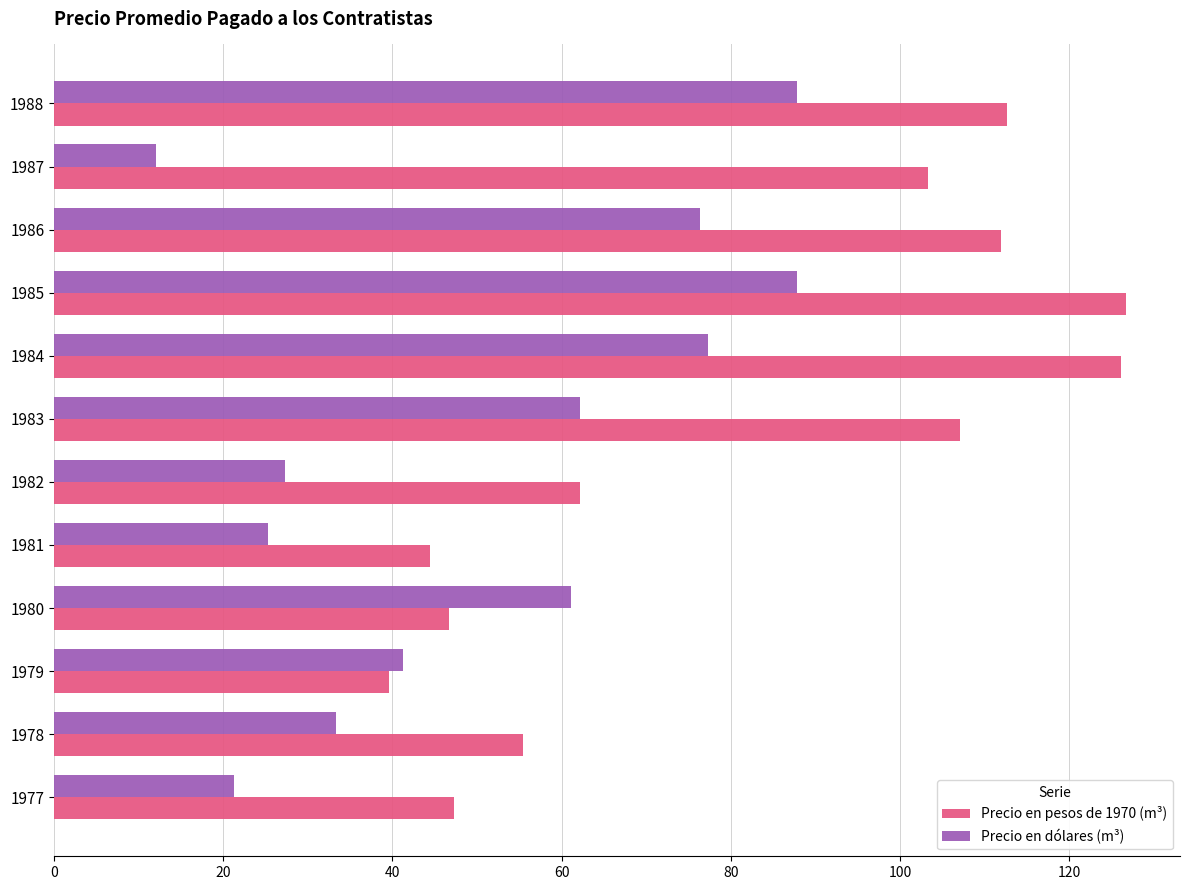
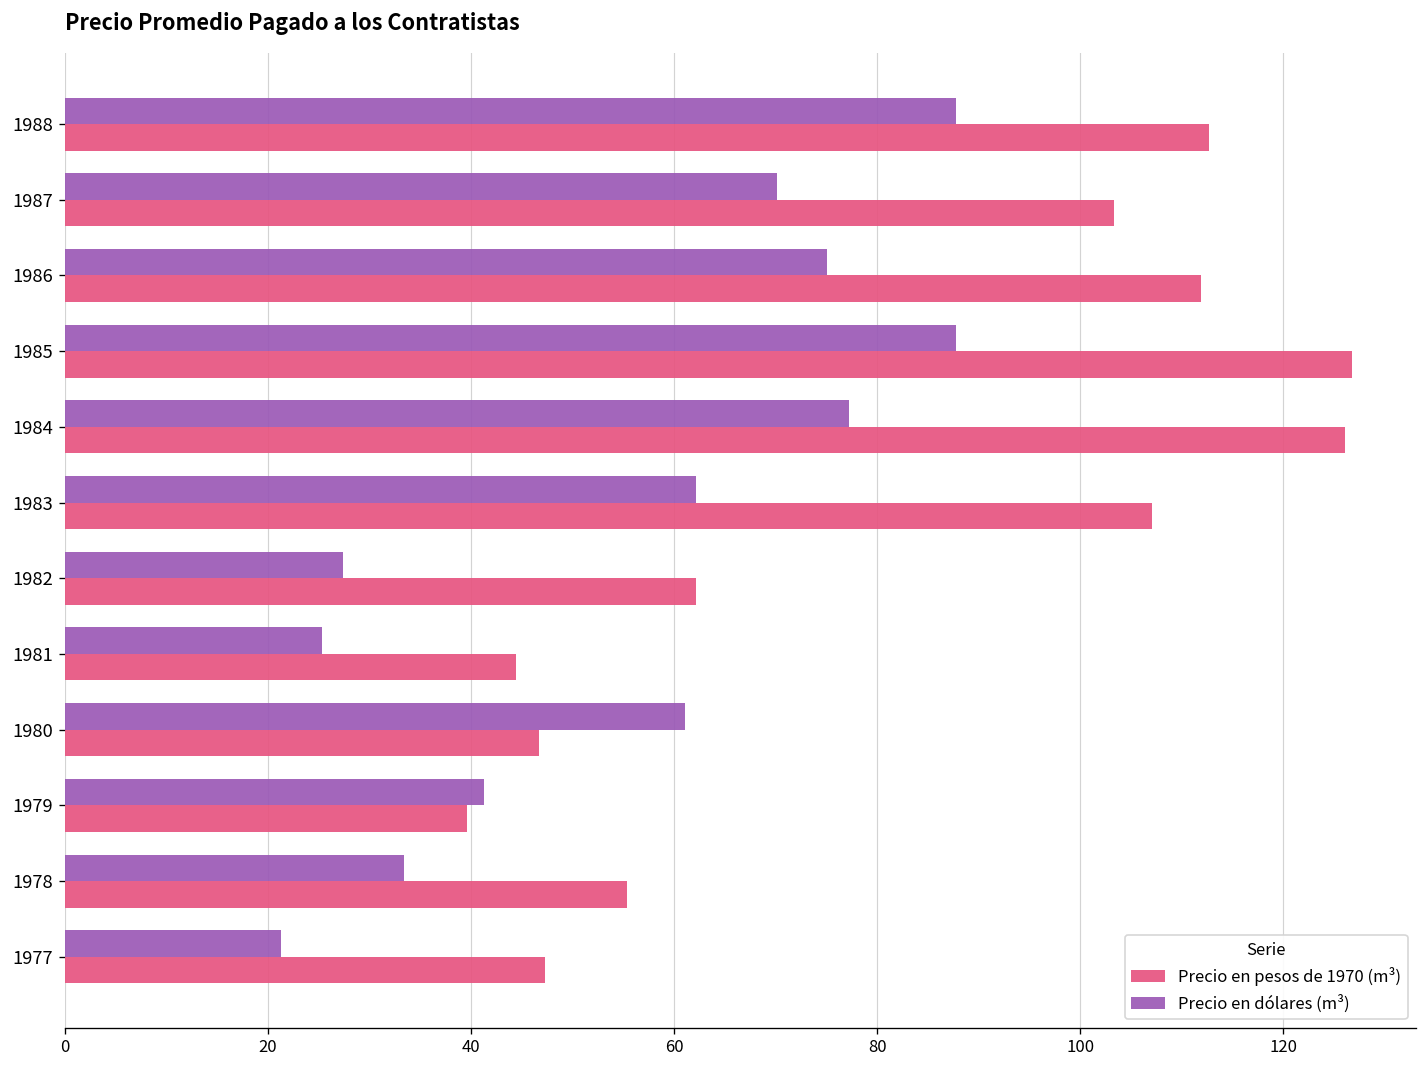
  {
    "Precio en pesos de 1970 (m³)": {
      "1988": 113,
      "1987": 103,
      "1986": 112,
      "1985": 127,
      "1984": 126,
      "1983": 107,
      "1982": 62,
      "1981": 44,
      "1980": 47,
      "1979": 40,
      "1978": 55,
      "1977": 47
    },
    "Precio en dólares (m³)": {
      "1988": 88,
-     "1987": 12,
-     "1986": 76,
+     "1987": 70,
+     "1986": 75,
      "1985": 88,
      "1984": 77,
      "1983": 62,
      "1982": 27,
      "1981": 25,
      "1980": 61,
      "1979": 41,
      "1978": 33,
      "1977": 21
    }
  }
